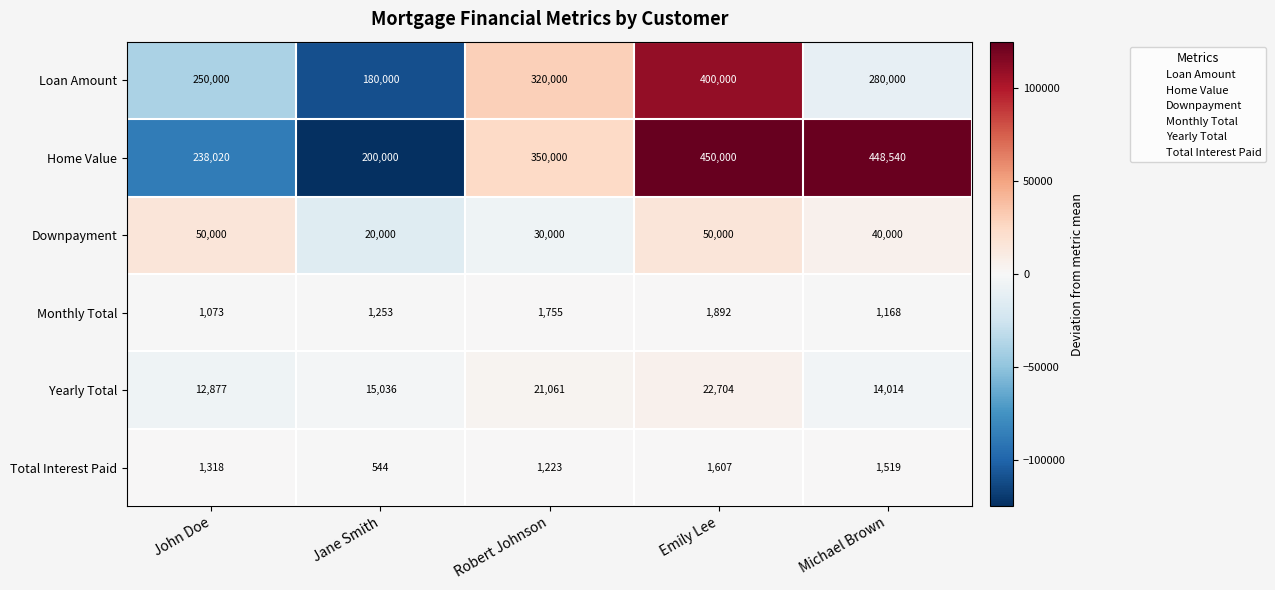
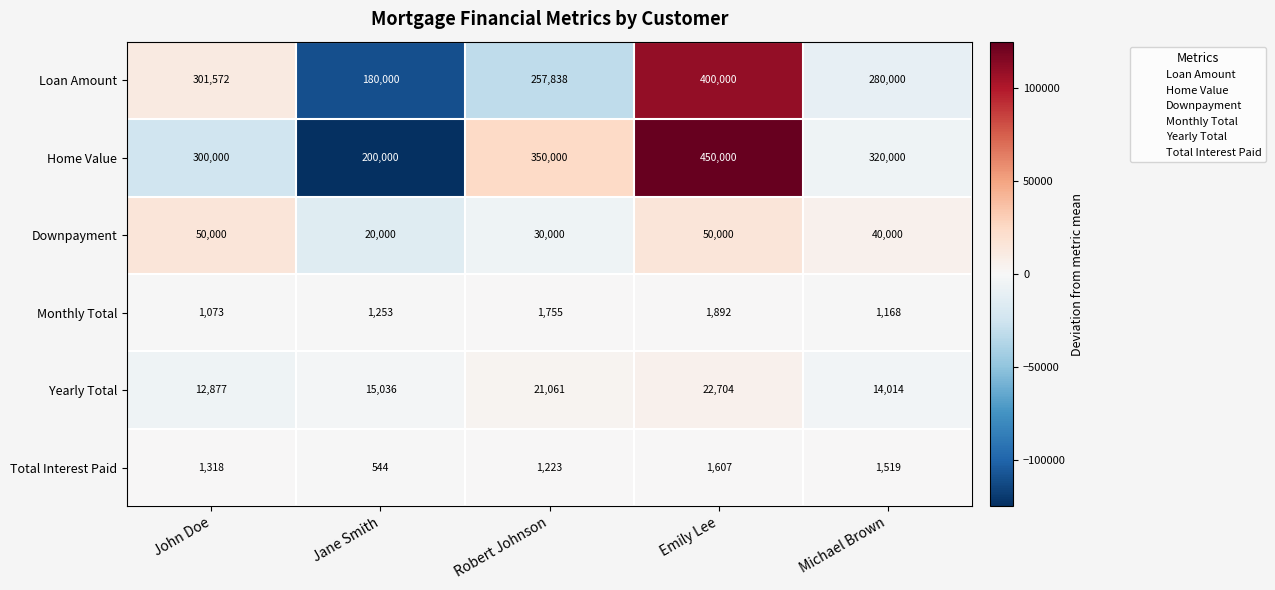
  {
    "Loan Amount": {
-     "John Doe": "250,000",
+     "John Doe": "301,572",
      "Jane Smith": "180,000",
-     "Robert Johnson": "320,000",
+     "Robert Johnson": "257,838",
      "Emily Lee": "400,000",
      "Michael Brown": "280,000"
    },
    "Home Value": {
-     "John Doe": "238,020",
+     "John Doe": "300,000",
      "Jane Smith": "200,000",
      "Robert Johnson": "350,000",
      "Emily Lee": "450,000",
-     "Michael Brown": "448,540"
+     "Michael Brown": "320,000"
    },
    "Downpayment": {
      "John Doe": "50,000",
      "Jane Smith": "20,000",
      "Robert Johnson": "30,000",
      "Emily Lee": "50,000",
      "Michael Brown": "40,000"
    },
    "Monthly Total": {
      "John Doe": "1,073",
      "Jane Smith": "1,253",
      "Robert Johnson": "1,755",
      "Emily Lee": "1,892",
      "Michael Brown": "1,168"
    },
    "Yearly Total": {
      "John Doe": "12,877",
      "Jane Smith": "15,036",
      "Robert Johnson": "21,061",
      "Emily Lee": "22,704",
      "Michael Brown": "14,014"
    },
    "Total Interest Paid": {
      "John Doe": "1,318",
      "Jane Smith": "544",
      "Robert Johnson": "1,223",
      "Emily Lee": "1,607",
      "Michael Brown": "1,519"
    }
  }
